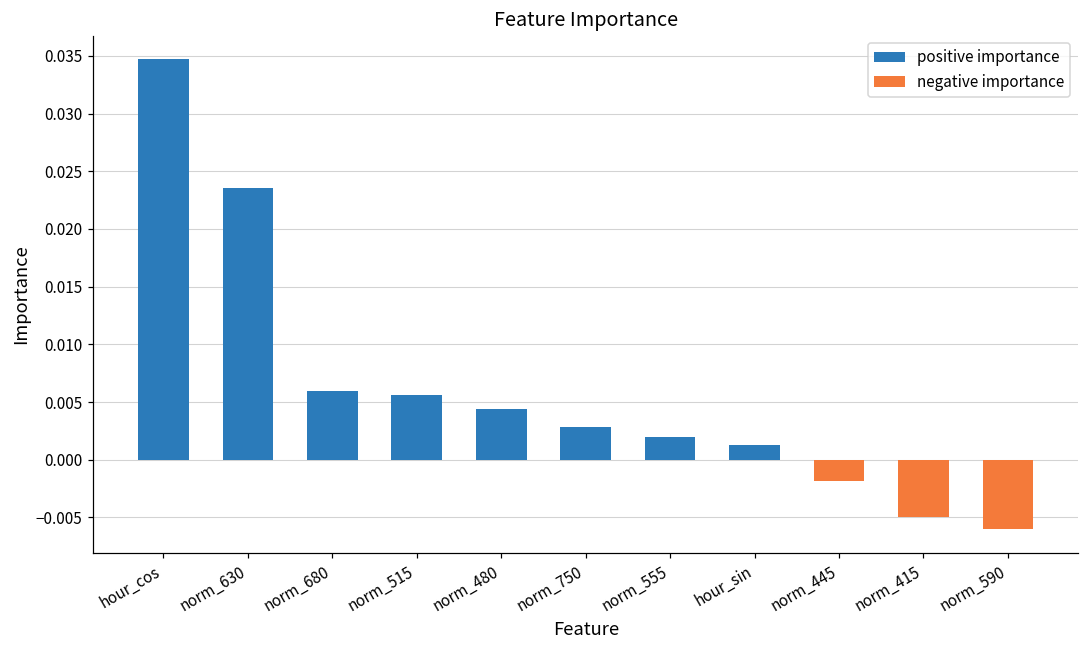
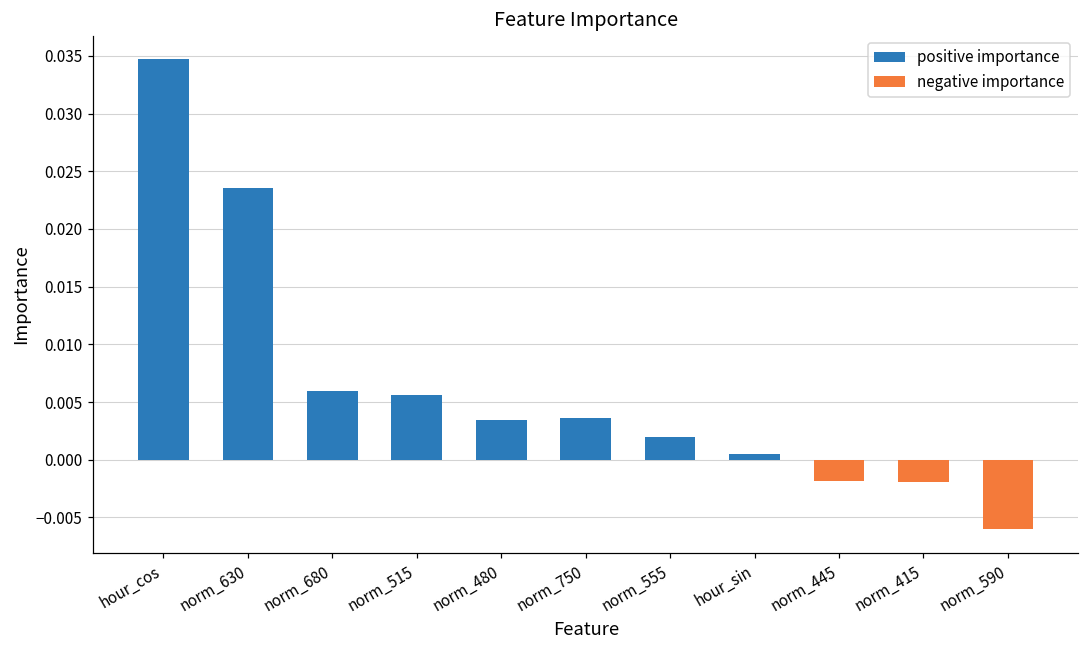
  {
    "positive importance": {
      "hour_cos": 0.0347,
      "norm_630": 0.0236,
      "norm_680": 0.0059,
      "norm_515": 0.0056,
-     "norm_480": 0.0044,
-     "norm_750": 0.0028,
+     "norm_480": 0.0034,
+     "norm_750": 0.0036,
      "norm_555": 0.0020,
-     "hour_sin": 0.0012
+     "hour_sin": 0.0005
    },
    "negative importance": {
      "norm_445": -0.0019,
-     "norm_415": -0.0049,
+     "norm_415": -0.0020,
      "norm_590": -0.0060
    }
  }
